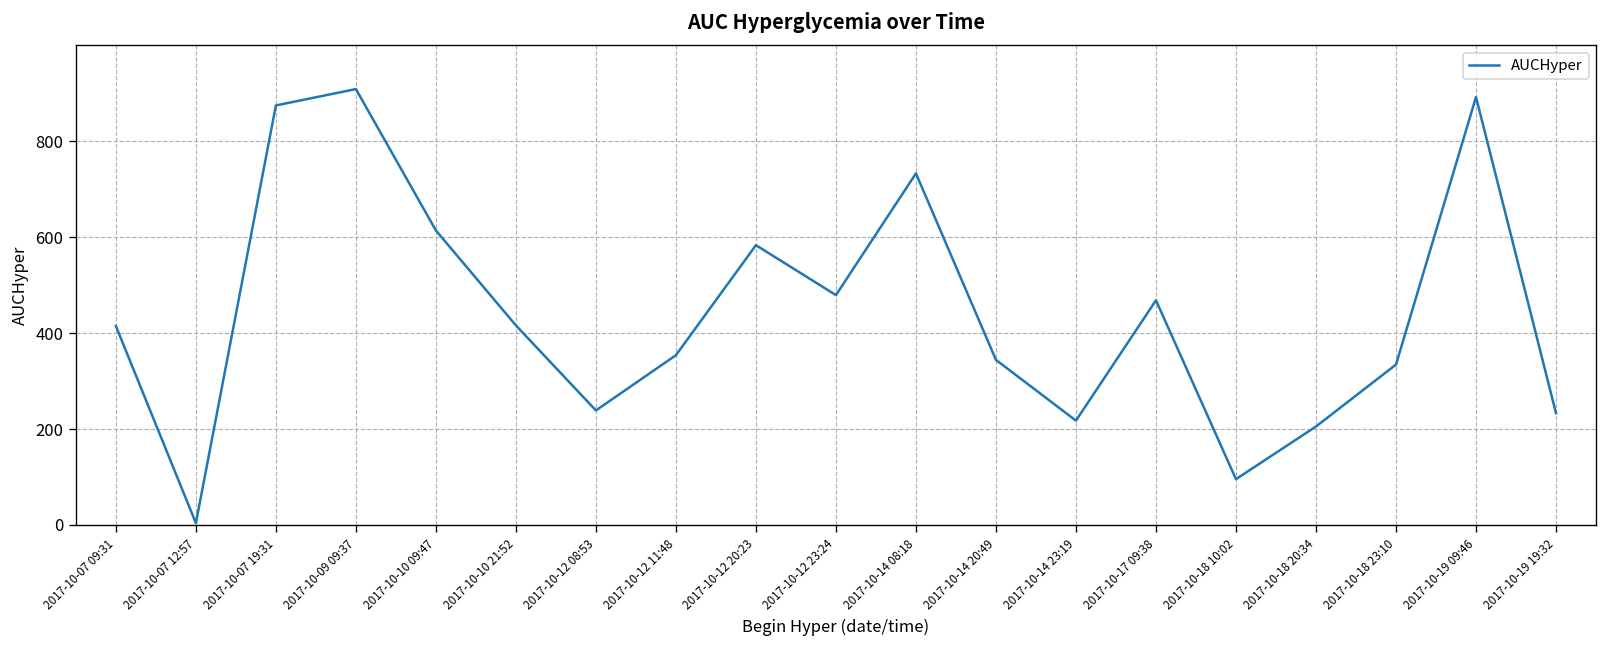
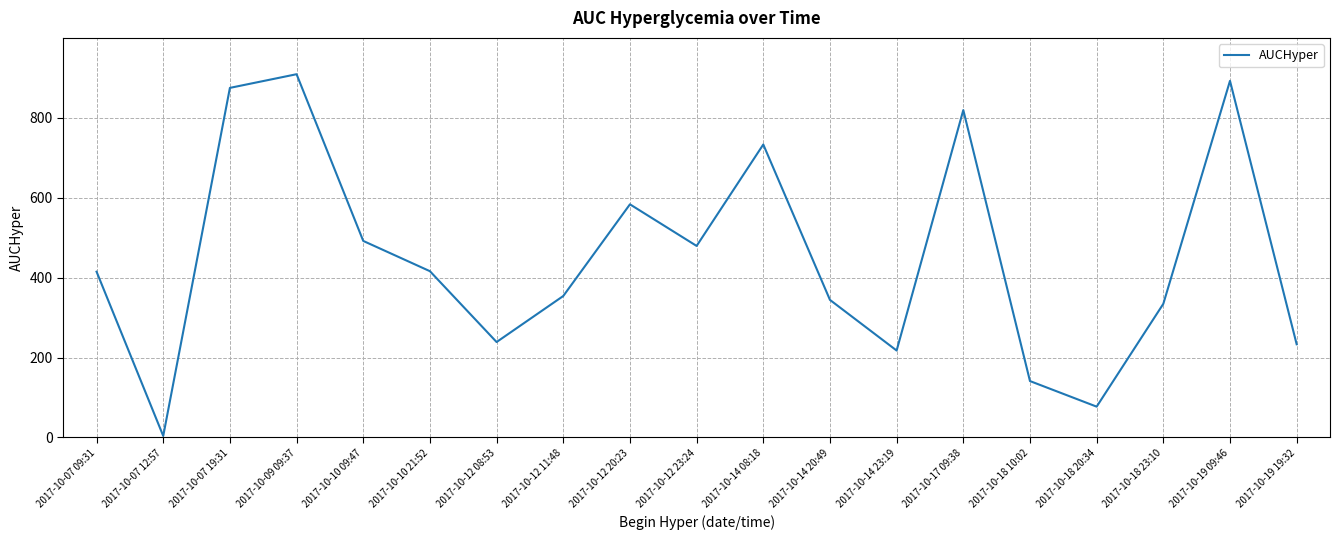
  {
    "2017-10-07 09:31": 410,
    "2017-10-07 12:57": 0,
    "2017-10-07 19:31": 870,
    "2017-10-09 09:37": 910,
-   "2017-10-10 09:47": 610,
+   "2017-10-10 09:47": 490,
    "2017-10-10 21:52": 420,
    "2017-10-12 08:53": 240,
    "2017-10-12 11:48": 350,
    "2017-10-12 20:23": 580,
    "2017-10-12 23:24": 480,
    "2017-10-14 08:18": 730,
    "2017-10-14 20:49": 340,
    "2017-10-14 23:19": 220,
-   "2017-10-17 09:38": 470,
-   "2017-10-18 10:02": 100,
-   "2017-10-18 20:34": 210,
+   "2017-10-17 09:38": 820,
+   "2017-10-18 10:02": 140,
+   "2017-10-18 20:34": 80,
    "2017-10-18 23:10": 330,
    "2017-10-19 09:46": 890,
    "2017-10-19 19:32": 230
  }
